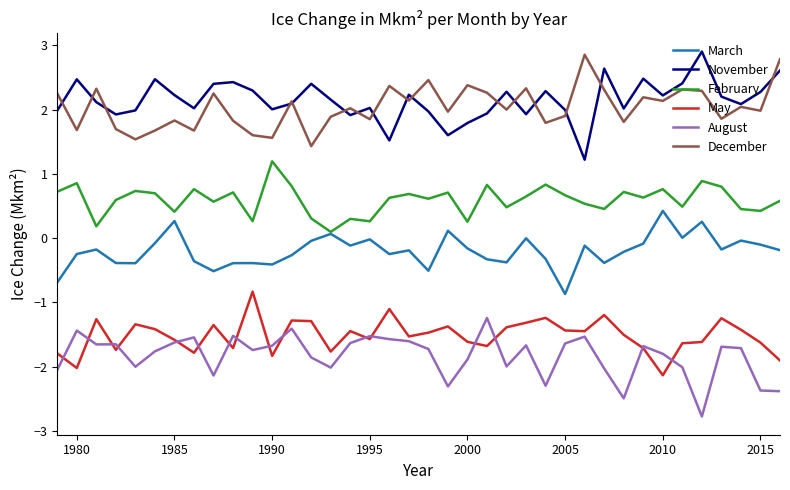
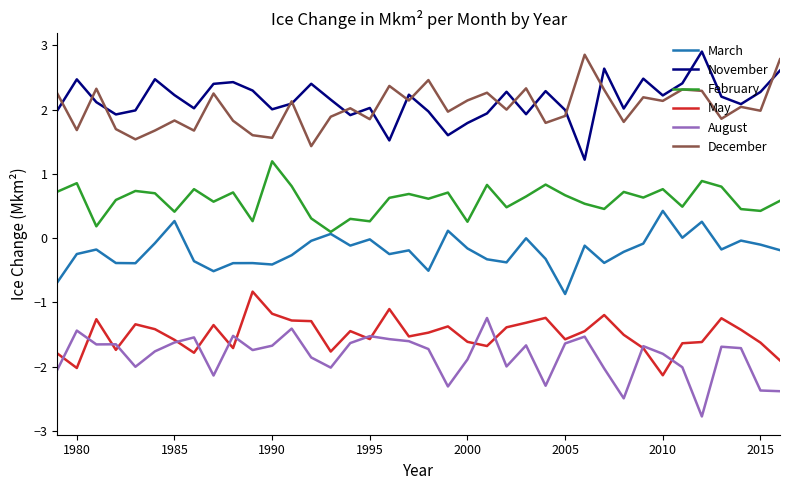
  {
    "March": {
      "1980": -0.2,
      "1985": 0.3,
      "1990": -0.4,
      "1995": 0.0,
      "2000": -0.2,
      "2005": -0.9,
      "2010": 0.4,
      "2015": -0.1
    },
    "November": {
      "1980": 2.5,
      "1985": 2.2,
      "1990": 2.0,
      "1995": 2.0,
      "2000": 1.8,
      "2005": 2.0,
      "2010": 2.2,
      "2015": 2.3
    },
    "February": {
      "1980": 0.9,
      "1985": 0.4,
      "1990": 1.2,
      "1995": 0.3,
      "2000": 0.3,
      "2005": 0.7,
      "2010": 0.8,
      "2015": 0.4
    },
    "May": {
      "1980": -2.0,
      "1985": -1.6,
-     "1990": -1.8,
+     "1990": -1.2,
      "1995": -1.6,
      "2000": -1.6,
-     "2005": -1.4,
+     "2005": -1.6,
      "2010": -2.1,
      "2015": -1.6
    },
    "August": {
      "1980": -1.4,
      "1985": -1.6,
      "1990": -1.7,
      "1995": -1.5,
      "2000": -1.9,
      "2005": -1.6,
      "2010": -1.8,
      "2015": -2.4
    },
    "December": {
      "1980": 1.7,
      "1985": 1.8,
      "1990": 1.6,
      "1995": 1.8,
-     "2000": 2.4,
+     "2000": 2.1,
      "2005": 1.9,
      "2010": 2.1,
      "2015": 2.0
    }
  }
